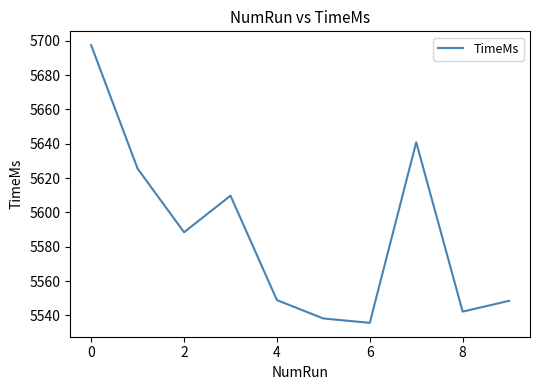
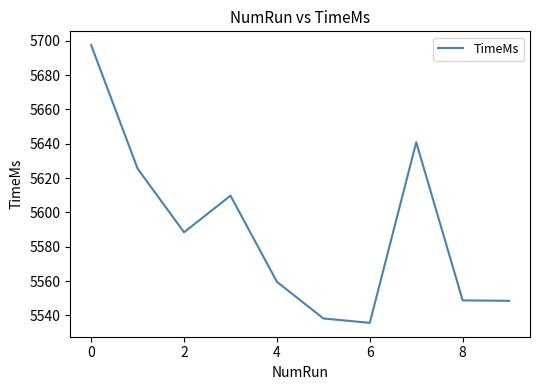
  {
    "0": 5697,
    "2": 5588,
-   "4": 5549,
+   "4": 5560,
    "6": 5536,
-   "8": 5542
+   "8": 5549
  }
